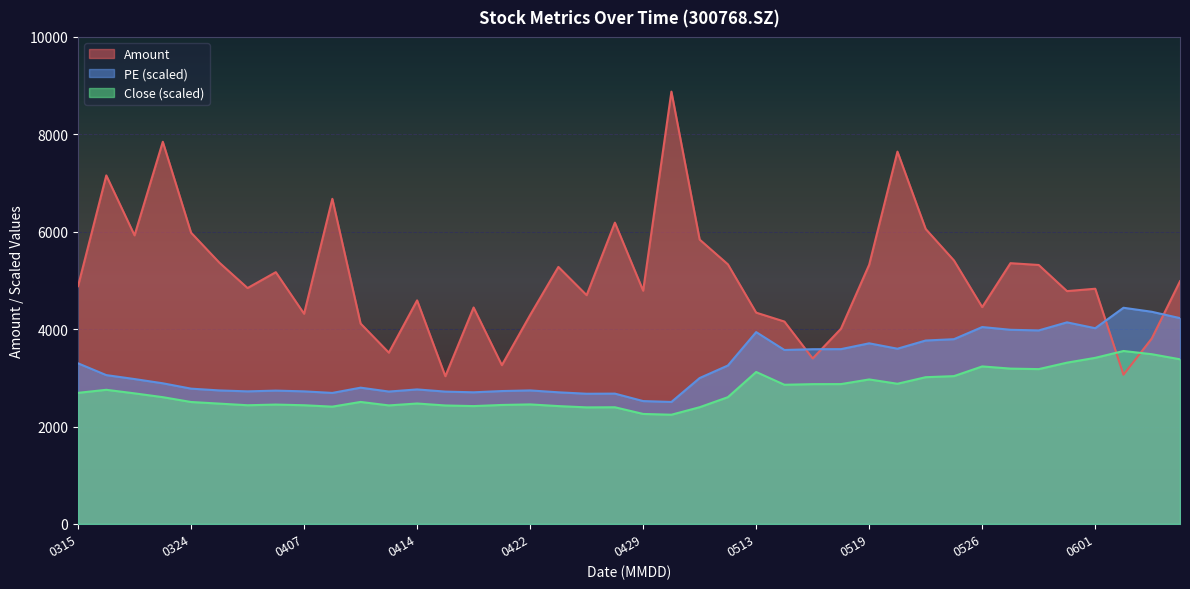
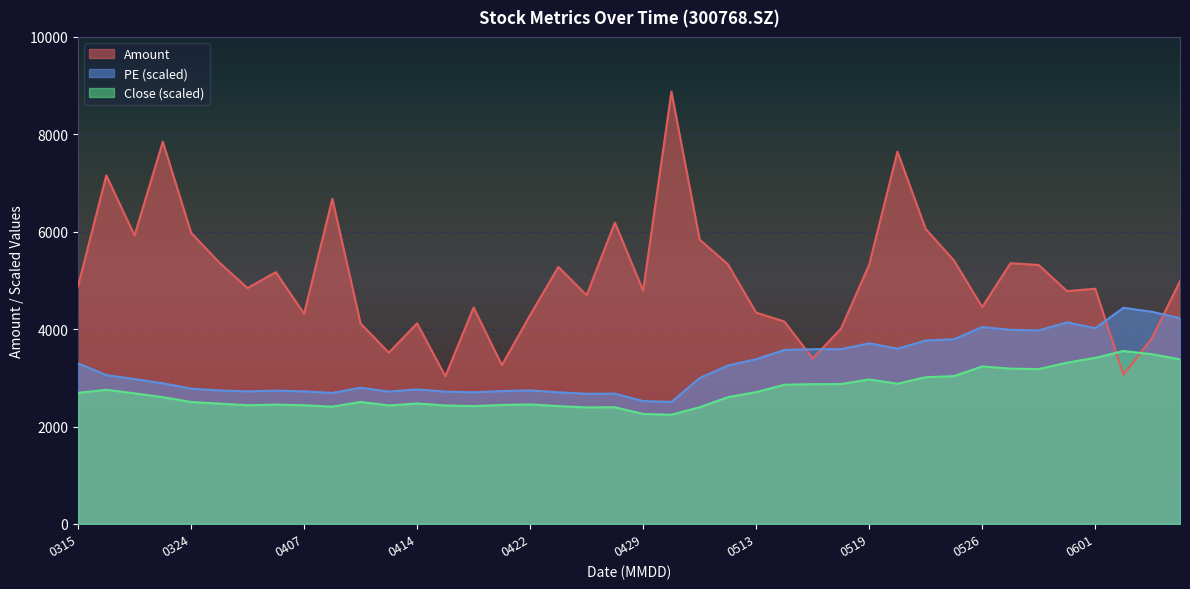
  {
    "Amount": {
      "0315": 4900,
      "0324": 6000,
      "0407": 4300,
-     "0414": 4600,
+     "0414": 4100,
      "0422": 4300,
      "0429": 4800,
      "0513": 4300,
      "0519": 5300,
      "0526": 4500,
      "0601": 4800
    },
    "PE (scaled)": {
      "0315": 3300,
      "0324": 2800,
      "0407": 2700,
      "0414": 2800,
      "0422": 2700,
      "0429": 2500,
-     "0513": 3900,
+     "0513": 3400,
      "0519": 3700,
      "0526": 4000,
      "0601": 4000
    },
    "Close (scaled)": {
      "0315": 2700,
      "0324": 2500,
      "0407": 2400,
      "0414": 2500,
      "0422": 2500,
      "0429": 2300,
-     "0513": 3100,
+     "0513": 2700,
      "0519": 3000,
      "0526": 3200,
      "0601": 3400
    }
  }
